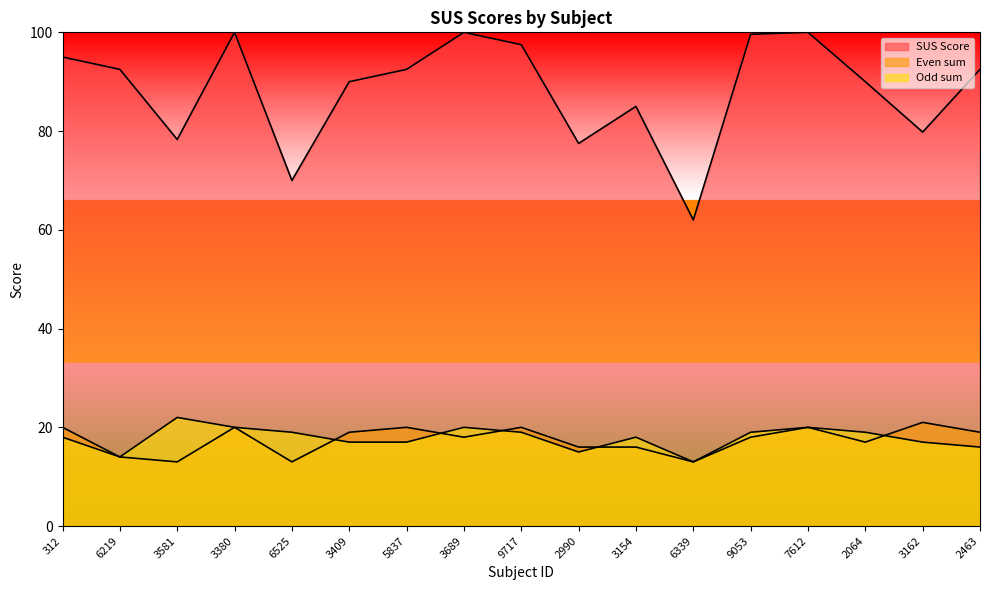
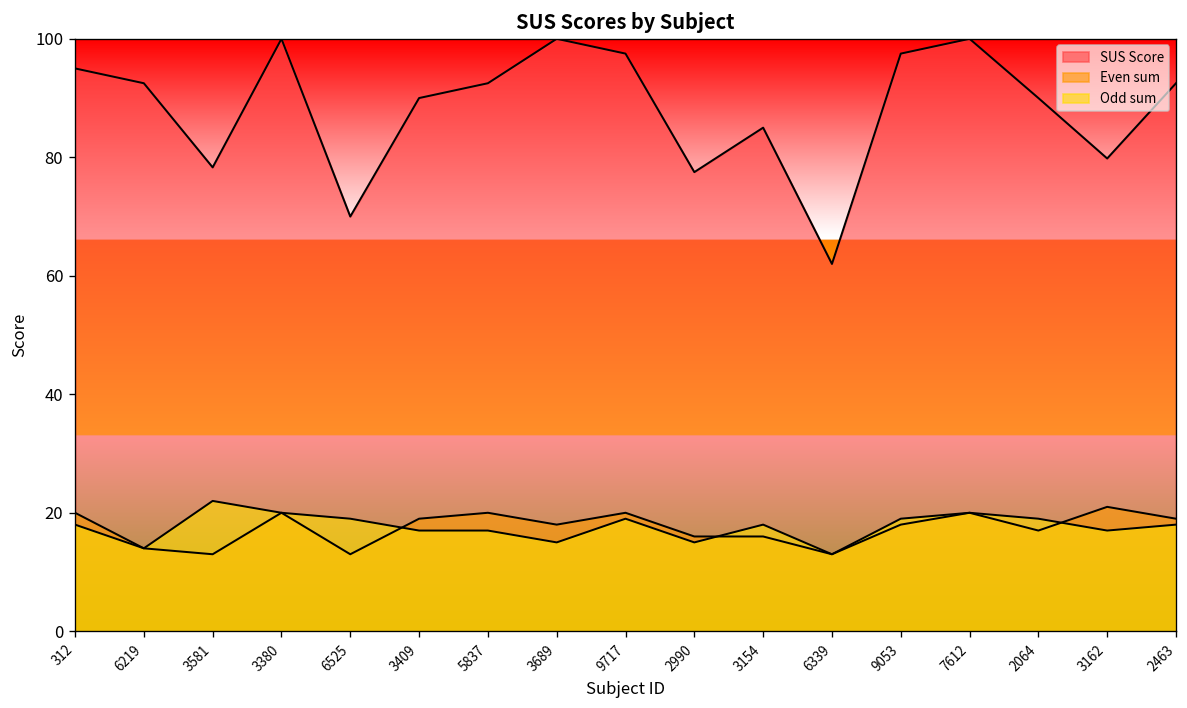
  {
    "SUS Score": {
      "312": 95,
      "6219": 93,
      "3581": 78,
      "3380": 100,
      "6525": 70,
      "3409": 90,
      "5837": 93,
      "3689": 100,
      "9717": 98,
      "2990": 78,
      "3154": 85,
      "6339": 62,
-     "9053": 100,
+     "9053": 98,
      "7612": 100,
      "2064": 90,
      "3162": 80,
      "2463": 93
    },
    "Even sum": {
      "312": 20,
      "3581": 13,
      "6525": 13,
      "3409": 19,
      "5837": 20,
      "3689": 18,
      "9717": 20,
      "2990": 16,
      "3154": 16,
      "9053": 18,
      "2064": 17,
      "3162": 21,
      "2463": 19
    },
    "Odd sum": {
      "312": 18,
      "3581": 22,
      "6525": 19,
      "3409": 17,
      "5837": 17,
-     "3689": 20,
+     "3689": 15,
      "9717": 19,
      "2990": 15,
      "3154": 18,
      "9053": 19,
      "2064": 19,
      "3162": 17,
-     "2463": 16
+     "2463": 18
    }
  }
